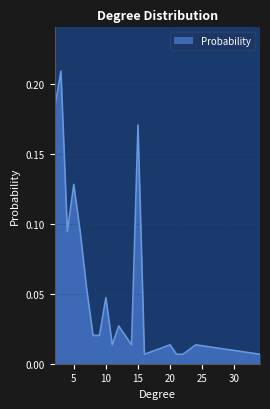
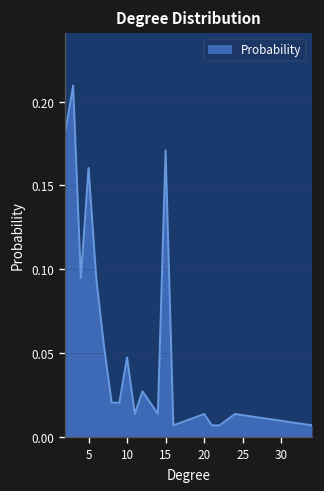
  {
-   "5": 0.128,
+   "5": 0.160,
    "10": 0.047,
    "15": 0.171,
    "20": 0.014
  }
